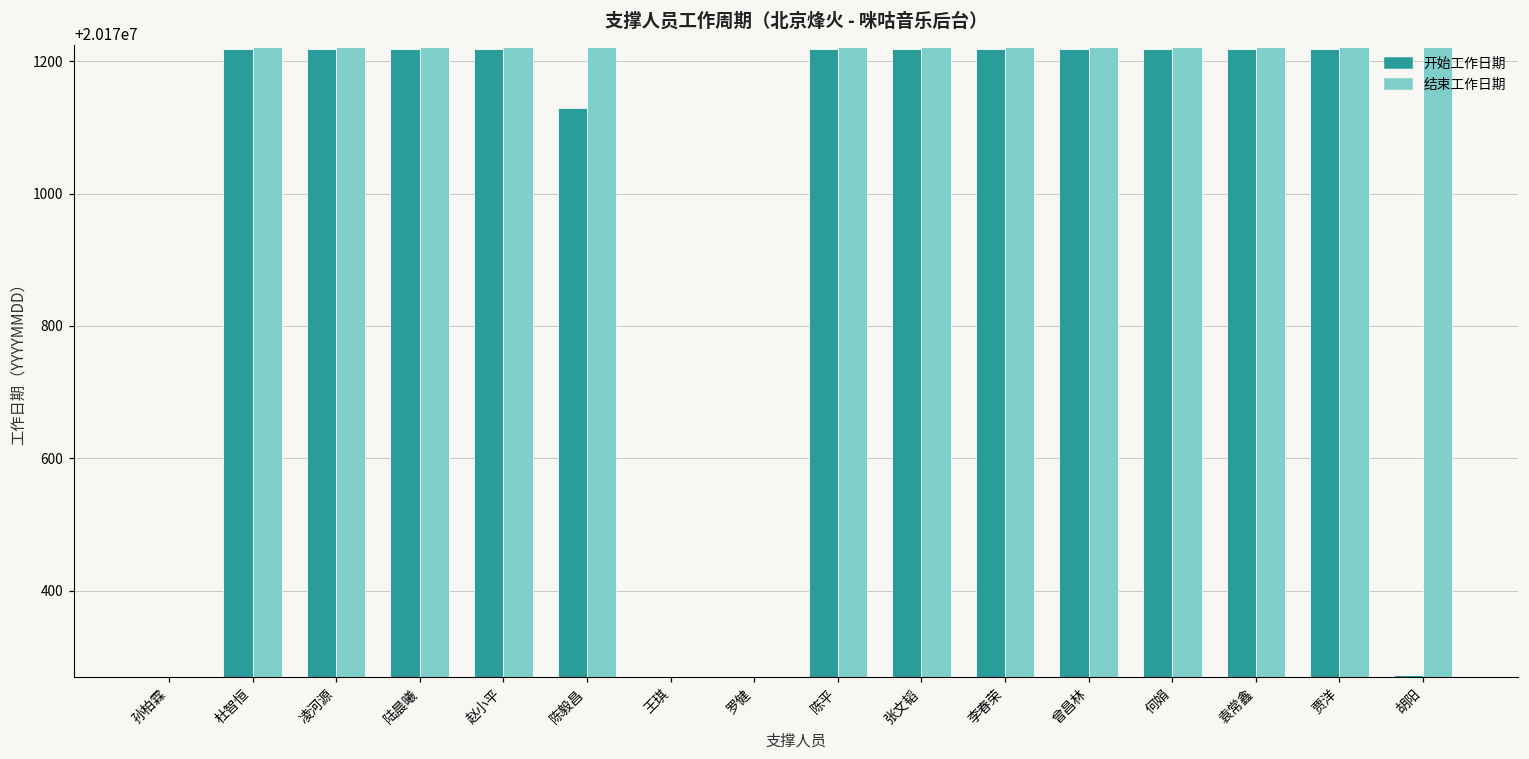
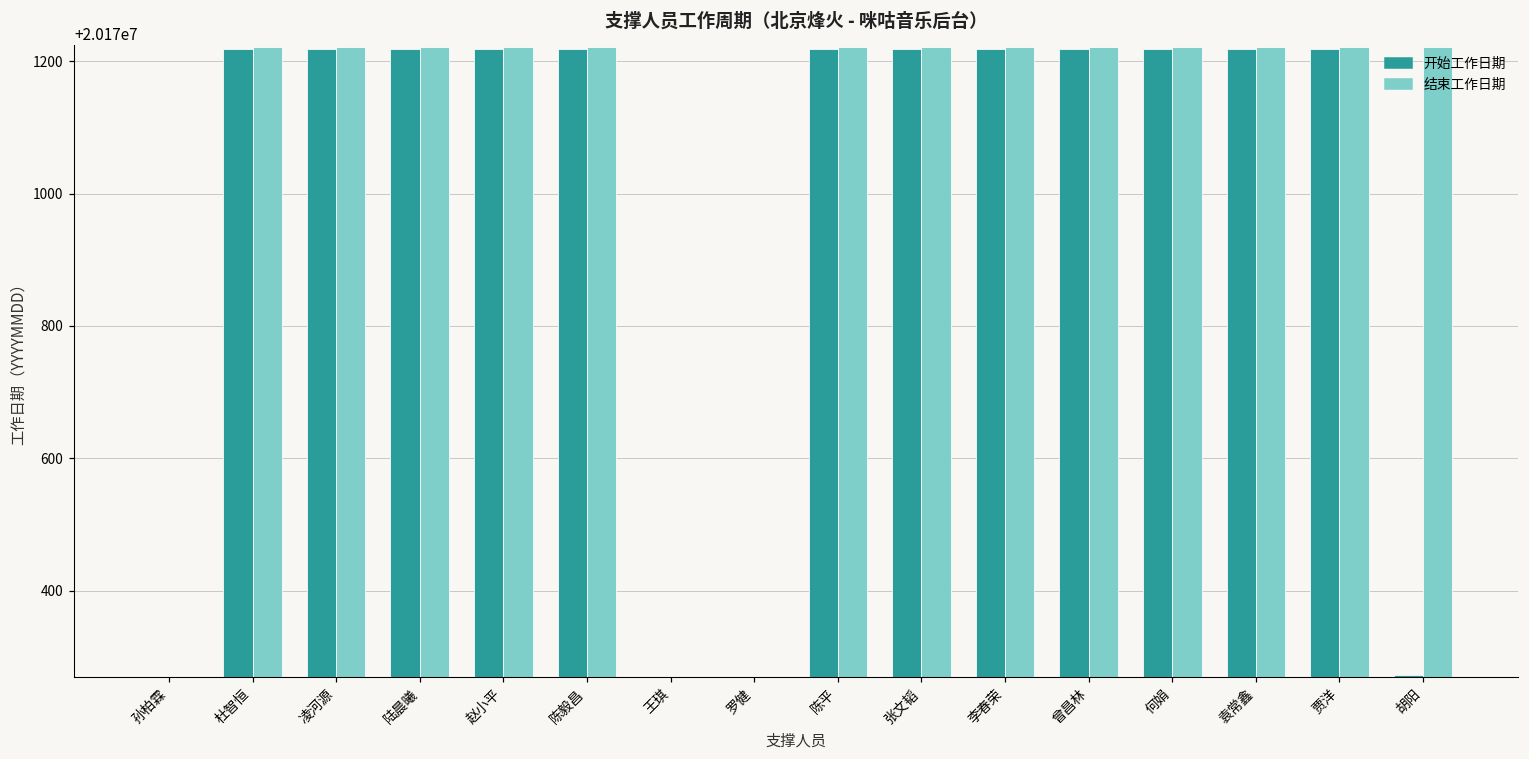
  {
    "开始工作日期": {
      "杜智恒": 20171220,
      "凌河源": 20171220,
      "陆晨曦": 20171220,
      "赵小平": 20171220,
-     "陈毅昌": 20171130,
+     "陈毅昌": 20171220,
      "陈平": 20171220,
      "张文韬": 20171220,
      "李春荣": 20171220,
      "曾昌林": 20171220,
      "何娟": 20171220,
      "袁常鑫": 20171220,
      "贾洋": 20171220,
      "胡阳": 20170270
    },
    "结束工作日期": {
      "杜智恒": 20171220,
      "凌河源": 20171220,
      "陆晨曦": 20171220,
      "赵小平": 20171220,
      "陈毅昌": 20171220,
      "陈平": 20171220,
      "张文韬": 20171220,
      "李春荣": 20171220,
      "曾昌林": 20171220,
      "何娟": 20171220,
      "袁常鑫": 20171220,
      "贾洋": 20171220,
      "胡阳": 20171220
    }
  }
